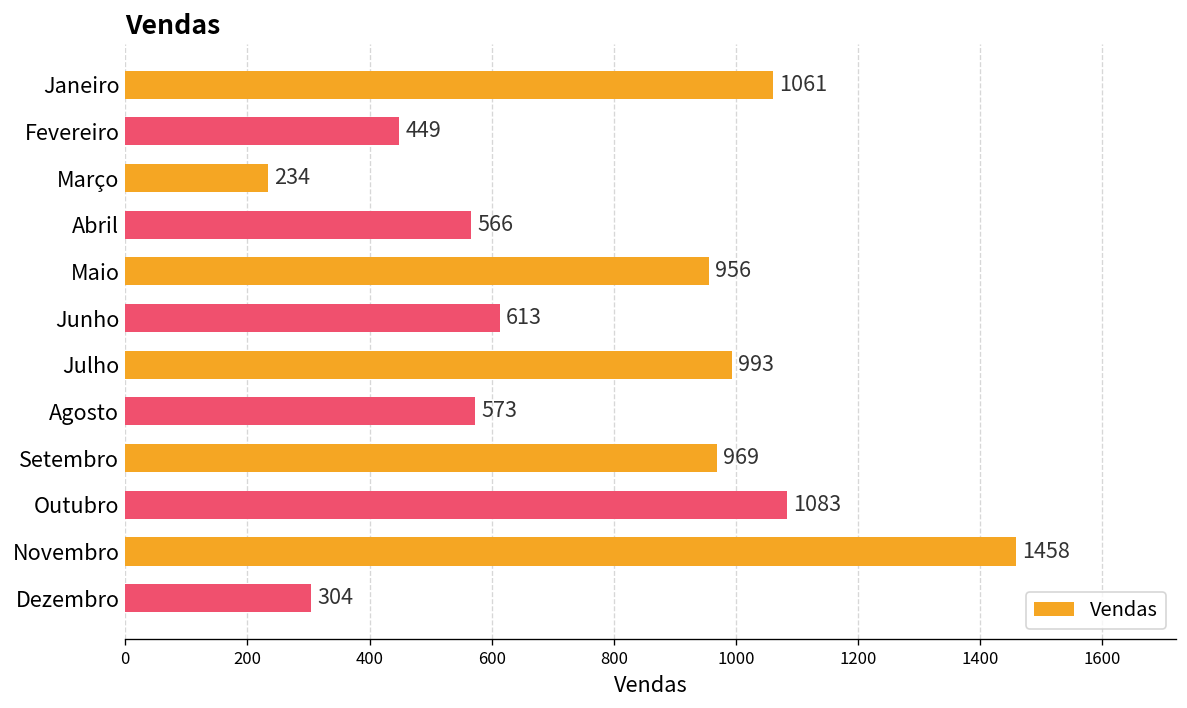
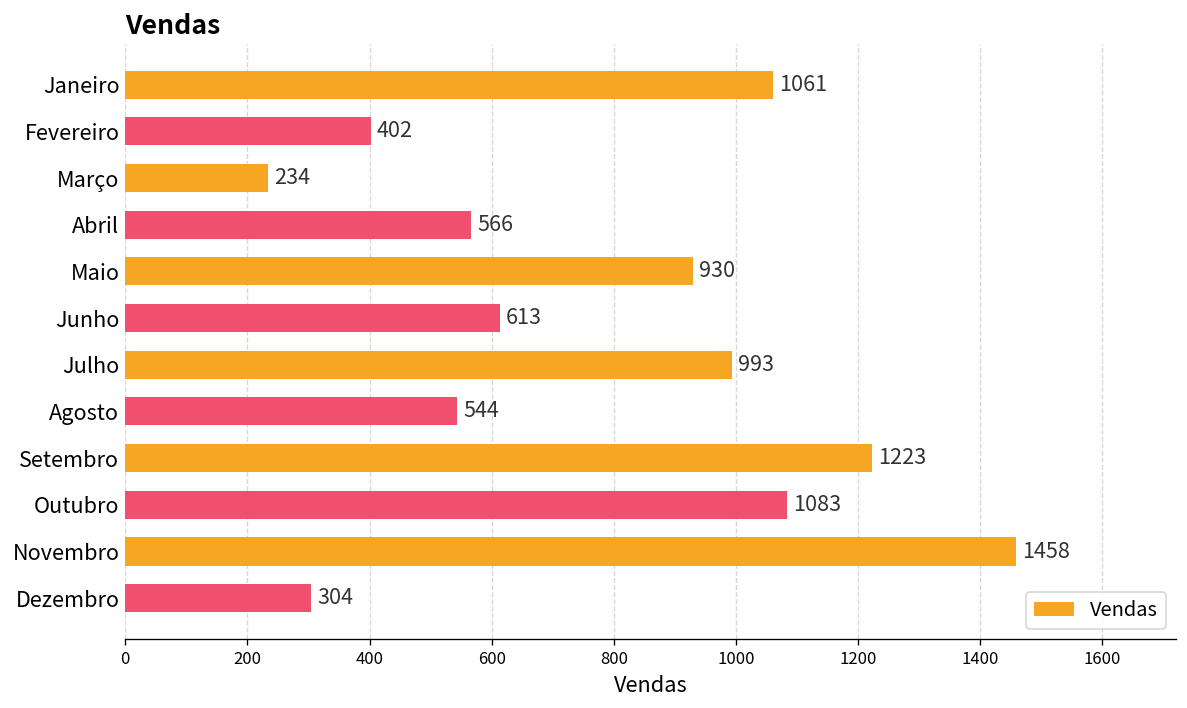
  {
    "Janeiro": 1061,
-   "Fevereiro": 449,
+   "Fevereiro": 402,
    "Março": 234,
    "Abril": 566,
-   "Maio": 956,
+   "Maio": 930,
    "Junho": 613,
    "Julho": 993,
-   "Agosto": 573,
-   "Setembro": 969,
+   "Agosto": 544,
+   "Setembro": 1223,
    "Outubro": 1083,
    "Novembro": 1458,
    "Dezembro": 304
  }
